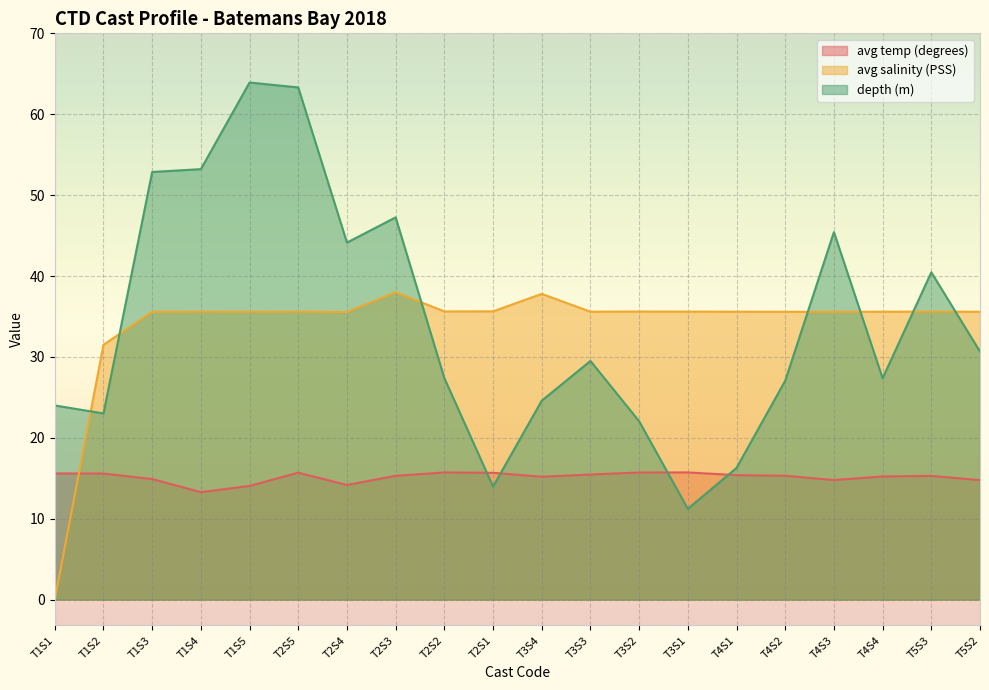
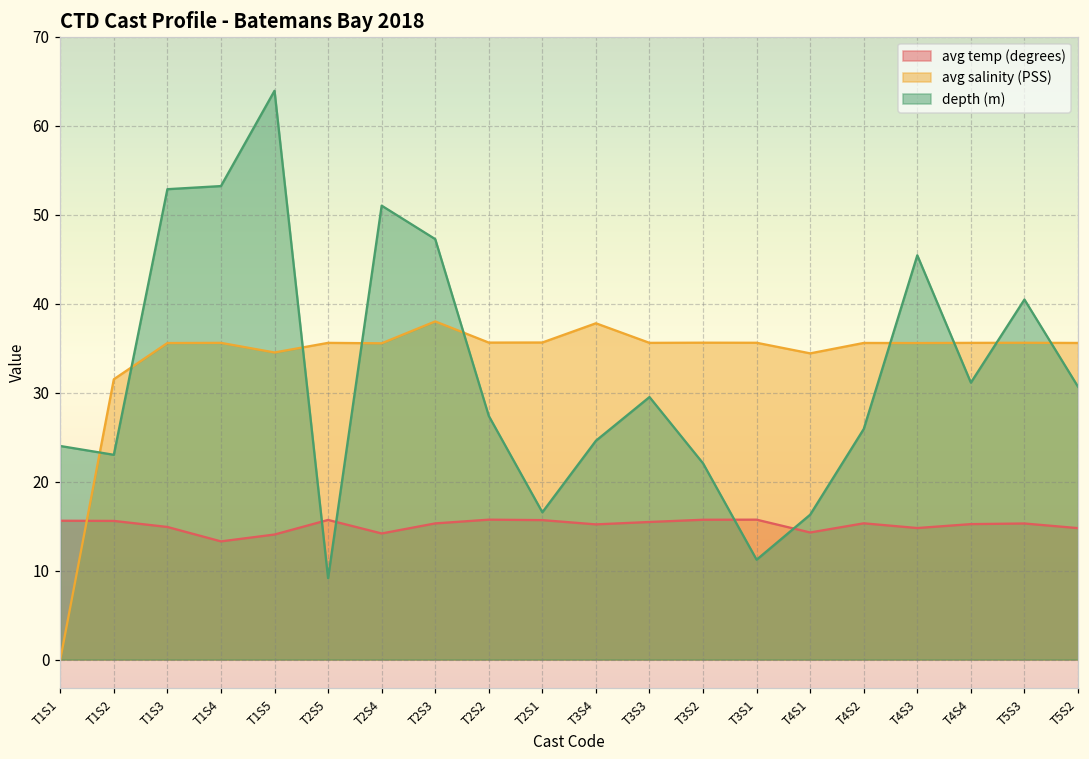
  {
    "avg temp (degrees)": {
      "T1S1": 16,
      "T1S2": 16,
      "T1S3": 15,
      "T1S4": 13,
      "T1S5": 14,
      "T2S5": 16,
      "T2S4": 14,
      "T2S3": 15,
      "T2S2": 16,
      "T2S1": 16,
      "T3S4": 15,
      "T3S3": 15,
      "T3S2": 16,
      "T3S1": 16,
-     "T4S1": 15,
+     "T4S1": 14,
      "T4S2": 15,
      "T4S3": 15,
      "T4S4": 15,
      "T5S3": 15,
      "T5S2": 15
    },
    "avg salinity (PSS)": {
      "T1S1": 0,
      "T1S2": 32,
      "T1S3": 36,
      "T1S4": 36,
-     "T1S5": 36,
+     "T1S5": 35,
      "T2S5": 36,
      "T2S4": 36,
      "T2S3": 38,
      "T2S2": 36,
      "T2S1": 36,
      "T3S4": 38,
      "T3S3": 36,
      "T3S2": 36,
      "T3S1": 36,
-     "T4S1": 36,
+     "T4S1": 34,
      "T4S2": 36,
      "T4S3": 36,
      "T4S4": 36,
      "T5S3": 36,
      "T5S2": 36
    },
    "depth (m)": {
      "T1S1": 24,
      "T1S2": 23,
      "T1S3": 53,
      "T1S4": 53,
      "T1S5": 64,
-     "T2S5": 63,
-     "T2S4": 44,
+     "T2S5": 9,
+     "T2S4": 51,
      "T2S3": 47,
      "T2S2": 27,
-     "T2S1": 14,
+     "T2S1": 17,
      "T3S4": 25,
      "T3S3": 30,
      "T3S2": 22,
      "T3S1": 11,
      "T4S1": 16,
-     "T4S2": 27,
+     "T4S2": 26,
      "T4S3": 45,
-     "T4S4": 27,
+     "T4S4": 31,
      "T5S3": 40,
      "T5S2": 31
    }
  }
